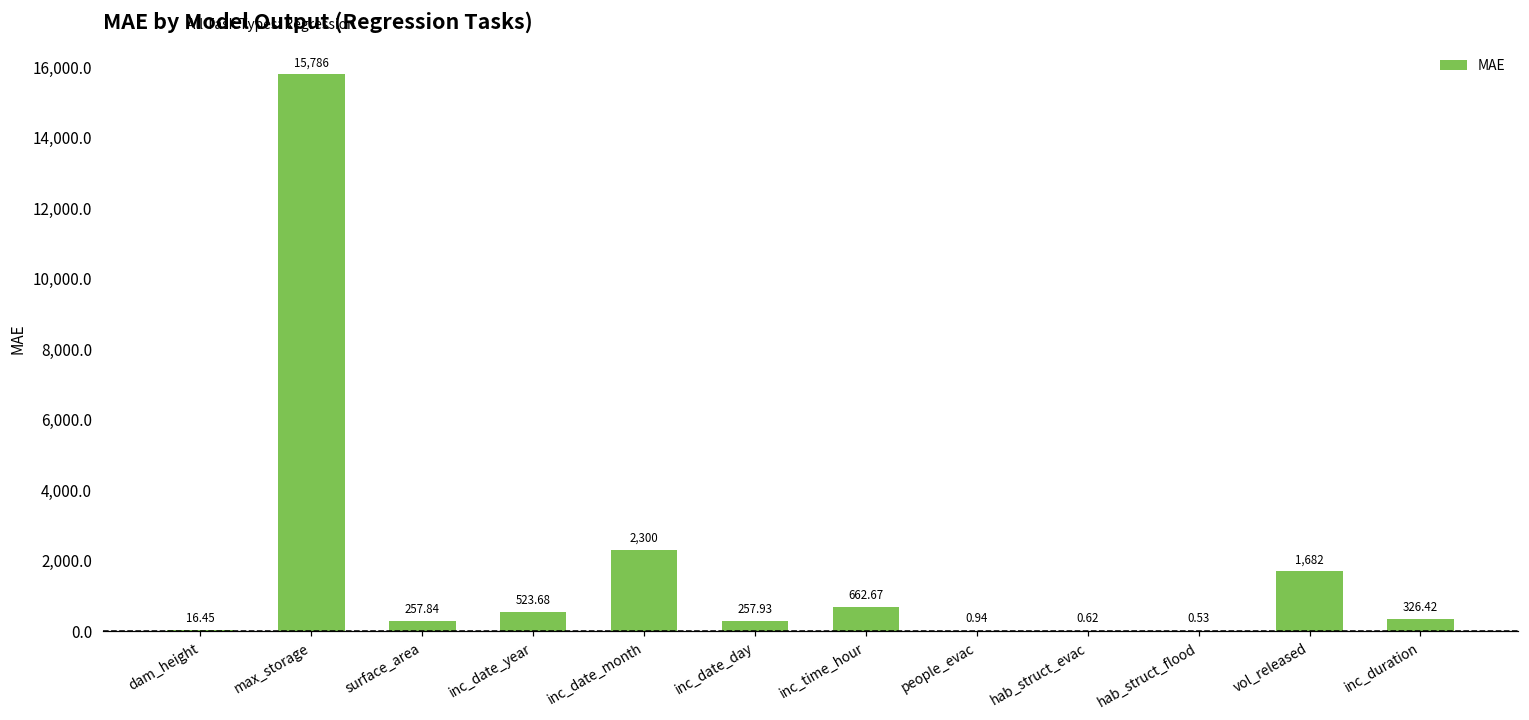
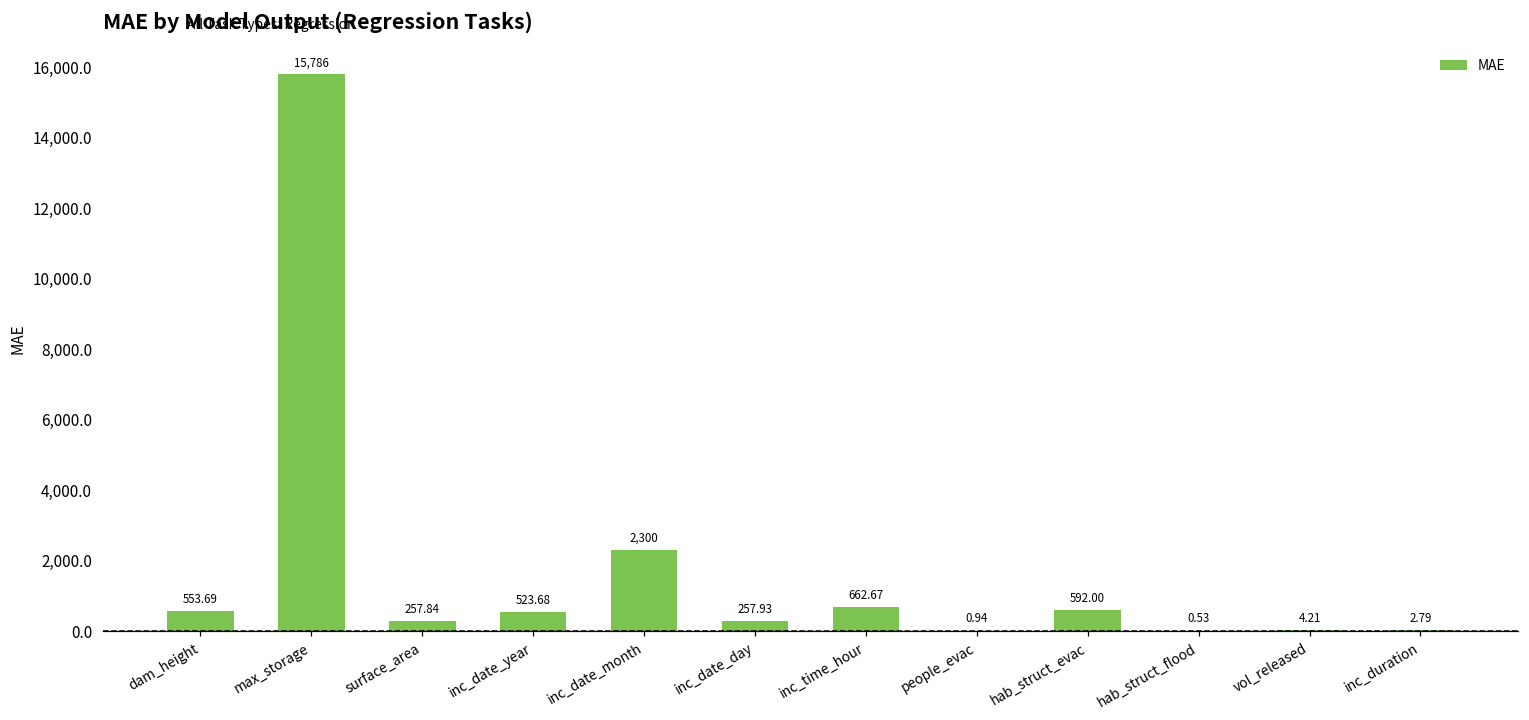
  {
-   "dam_height": "16.45",
+   "dam_height": "553.69",
    "max_storage": "15,786",
    "surface_area": "257.84",
    "inc_date_year": "523.68",
    "inc_date_month": "2,300",
    "inc_date_day": "257.93",
    "inc_time_hour": "662.67",
    "people_evac": "0.94",
-   "hab_struct_evac": "0.62",
+   "hab_struct_evac": "592.00",
    "hab_struct_flood": "0.53",
-   "vol_released": "1,682",
-   "inc_duration": "326.42"
+   "vol_released": "4.21",
+   "inc_duration": "2.79"
  }
